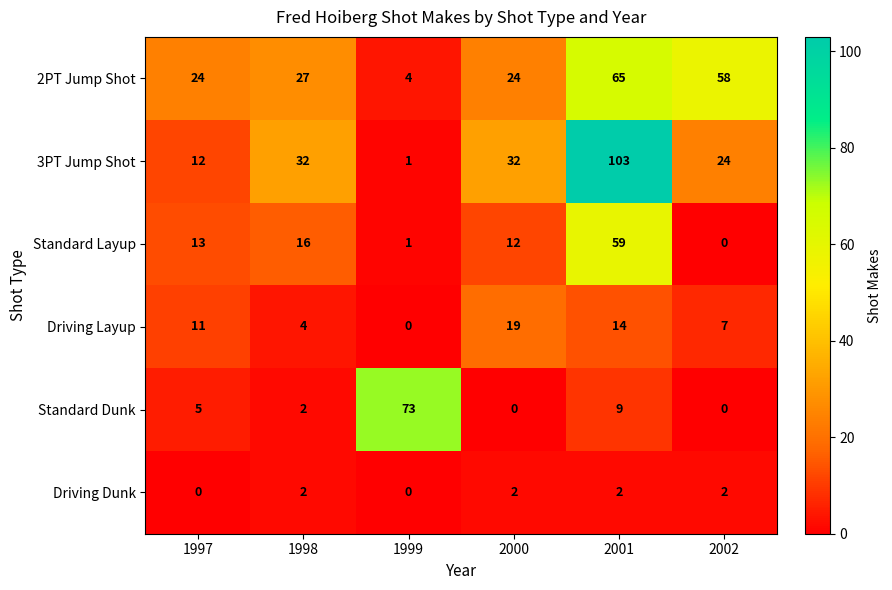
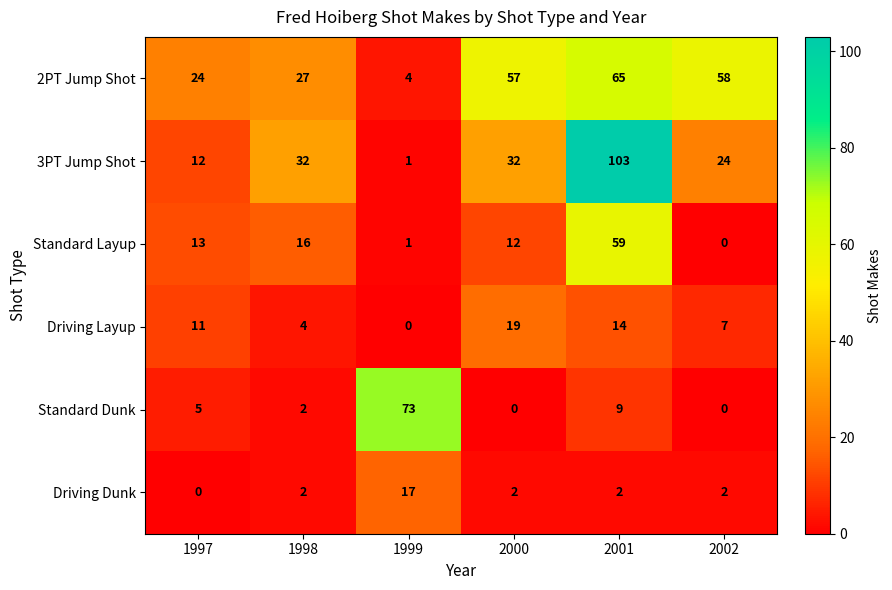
  {
    "2PT Jump Shot": {
      "1997": 24,
      "1998": 27,
      "1999": 4,
-     "2000": 24,
+     "2000": 57,
      "2001": 65,
      "2002": 58
    },
    "3PT Jump Shot": {
      "1997": 12,
      "1998": 32,
      "1999": 1,
      "2000": 32,
      "2001": 103,
      "2002": 24
    },
    "Standard Layup": {
      "1997": 13,
      "1998": 16,
      "1999": 1,
      "2000": 12,
      "2001": 59,
      "2002": 0
    },
    "Driving Layup": {
      "1997": 11,
      "1998": 4,
      "1999": 0,
      "2000": 19,
      "2001": 14,
      "2002": 7
    },
    "Standard Dunk": {
      "1997": 5,
      "1998": 2,
      "1999": 73,
      "2000": 0,
      "2001": 9,
      "2002": 0
    },
    "Driving Dunk": {
      "1997": 0,
      "1998": 2,
-     "1999": 0,
+     "1999": 17,
      "2000": 2,
      "2001": 2,
      "2002": 2
    }
  }
